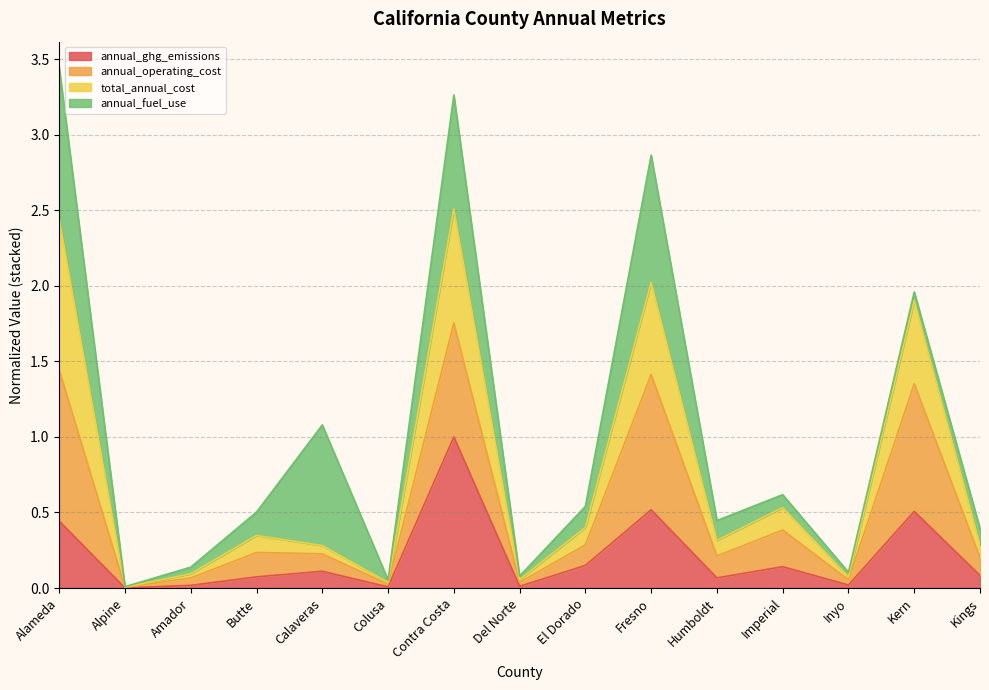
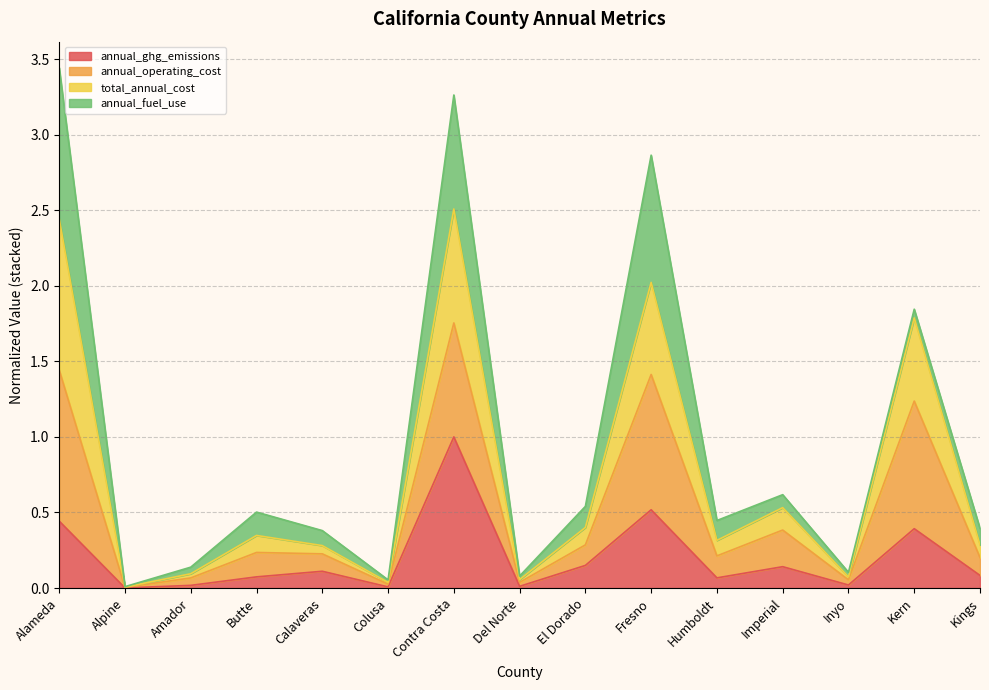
  {
    "annual_ghg_emissions": {
      "Alameda": 0.44,
      "Amador": 0.02,
      "Butte": 0.07,
      "Calaveras": 0.11,
      "Colusa": 0.01,
      "Contra Costa": 1.00,
      "Del Norte": 0.01,
      "El Dorado": 0.15,
      "Fresno": 0.52,
      "Humboldt": 0.07,
      "Imperial": 0.14,
      "Inyo": 0.02,
-     "Kern": 0.51,
+     "Kern": 0.39,
      "Kings": 0.08
    },
    "annual_fuel_use": {
      "Alameda": 1.00,
      "Amador": 0.04,
      "Butte": 0.15,
-     "Calaveras": 0.80,
+     "Calaveras": 0.10,
      "Contra Costa": 0.75,
      "Del Norte": 0.02,
      "El Dorado": 0.14,
      "Fresno": 0.84,
      "Humboldt": 0.13,
      "Imperial": 0.09,
      "Inyo": 0.03,
      "Kern": 0.06,
      "Kings": 0.11
    }
  }
